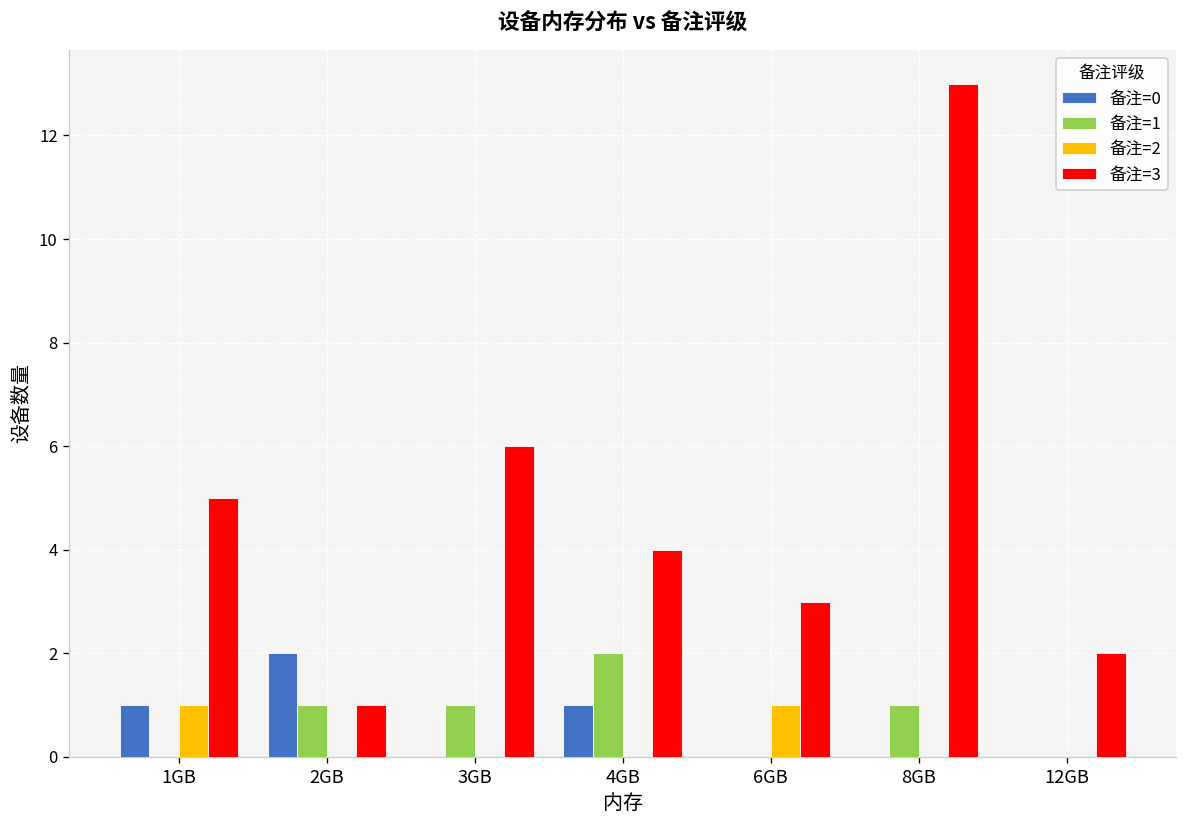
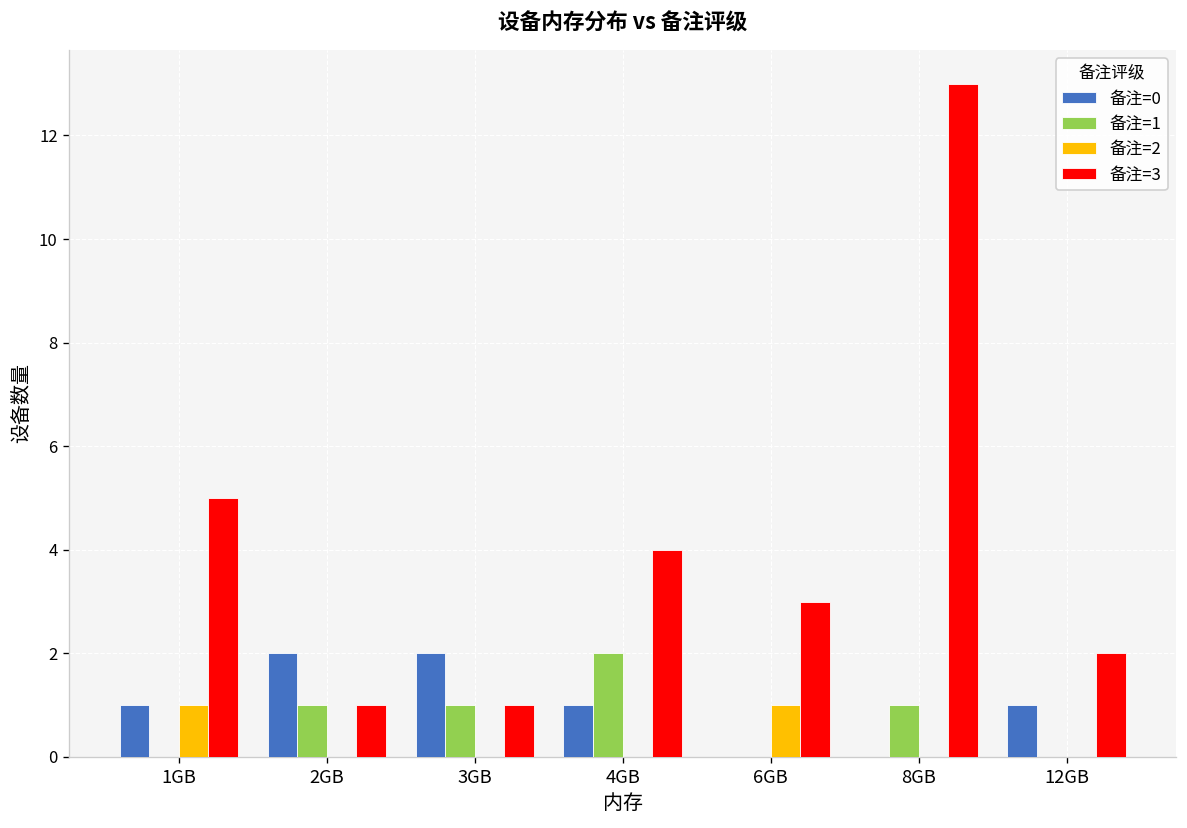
  {
    "备注=0": {
      "1GB": 1,
      "2GB": 2,
-     "3GB": 0,
+     "3GB": 2,
      "4GB": 1,
      "6GB": 0,
      "8GB": 0,
-     "12GB": 0
+     "12GB": 1
    },
    "备注=1": {
      "1GB": 0,
      "2GB": 1,
      "3GB": 1,
      "4GB": 2,
      "6GB": 0,
      "8GB": 1,
      "12GB": 0
    },
    "备注=2": {
      "1GB": 1,
      "2GB": 0,
      "3GB": 0,
      "4GB": 0,
      "6GB": 1,
      "8GB": 0,
      "12GB": 0
    },
    "备注=3": {
      "1GB": 5,
      "2GB": 1,
-     "3GB": 6,
+     "3GB": 1,
      "4GB": 4,
      "6GB": 3,
      "8GB": 13,
      "12GB": 2
    }
  }
